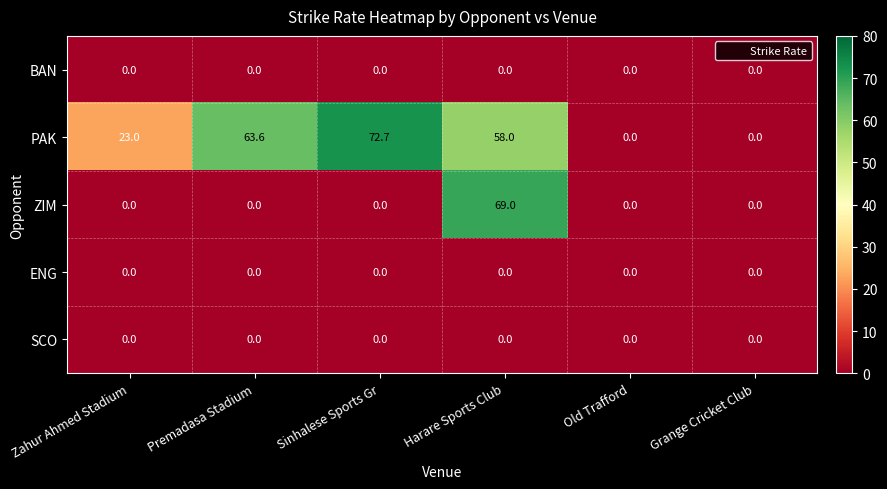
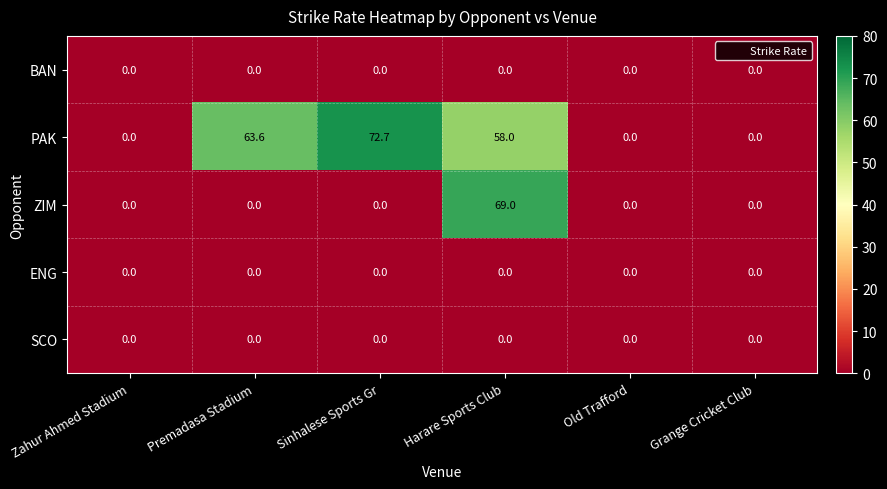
  {
    "BAN": {
      "Zahur Ahmed Stadium": 0.0,
      "Premadasa Stadium": 0.0,
      "Sinhalese Sports Gr": 0.0,
      "Harare Sports Club": 0.0,
      "Old Trafford": 0.0,
      "Grange Cricket Club": 0.0
    },
    "PAK": {
-     "Zahur Ahmed Stadium": 23.0,
+     "Zahur Ahmed Stadium": 0.0,
      "Premadasa Stadium": 63.6,
      "Sinhalese Sports Gr": 72.7,
      "Harare Sports Club": 58.0,
      "Old Trafford": 0.0,
      "Grange Cricket Club": 0.0
    },
    "ZIM": {
      "Zahur Ahmed Stadium": 0.0,
      "Premadasa Stadium": 0.0,
      "Sinhalese Sports Gr": 0.0,
      "Harare Sports Club": 69.0,
      "Old Trafford": 0.0,
      "Grange Cricket Club": 0.0
    },
    "ENG": {
      "Zahur Ahmed Stadium": 0.0,
      "Premadasa Stadium": 0.0,
      "Sinhalese Sports Gr": 0.0,
      "Harare Sports Club": 0.0,
      "Old Trafford": 0.0,
      "Grange Cricket Club": 0.0
    },
    "SCO": {
      "Zahur Ahmed Stadium": 0.0,
      "Premadasa Stadium": 0.0,
      "Sinhalese Sports Gr": 0.0,
      "Harare Sports Club": 0.0,
      "Old Trafford": 0.0,
      "Grange Cricket Club": 0.0
    }
  }
